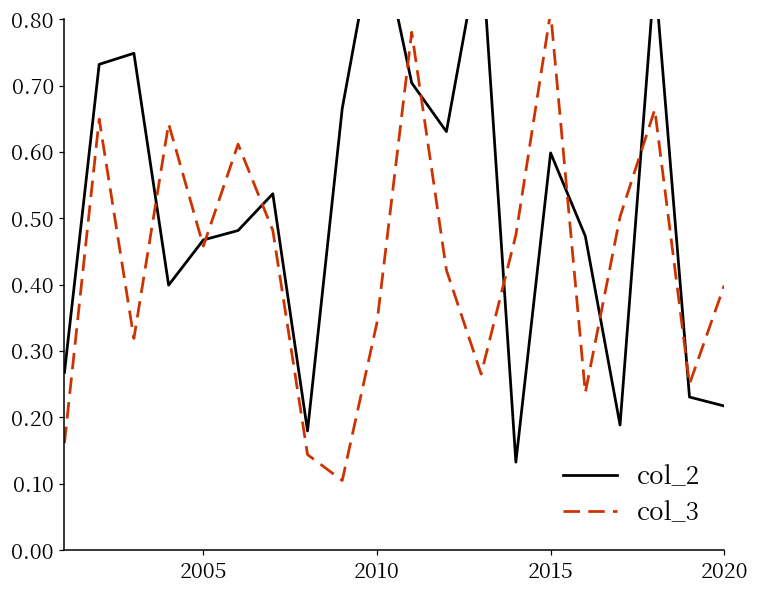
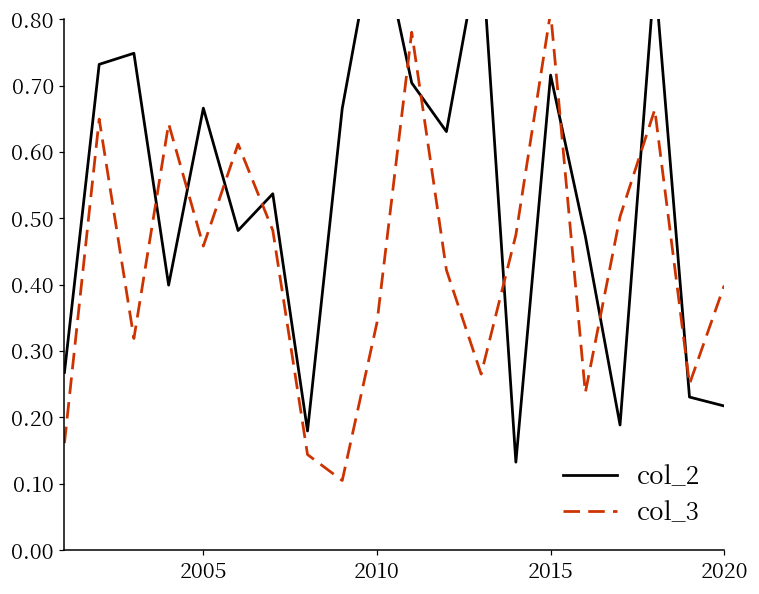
  {
    "col_2": {
-     "2005": 0.47,
-     "2015": 0.60,
+     "2005": 0.67,
+     "2015": 0.72,
      "2020": 0.22
    },
    "col_3": {
      "2005": 0.46,
      "2010": 0.34,
      "2020": 0.40
    }
  }
